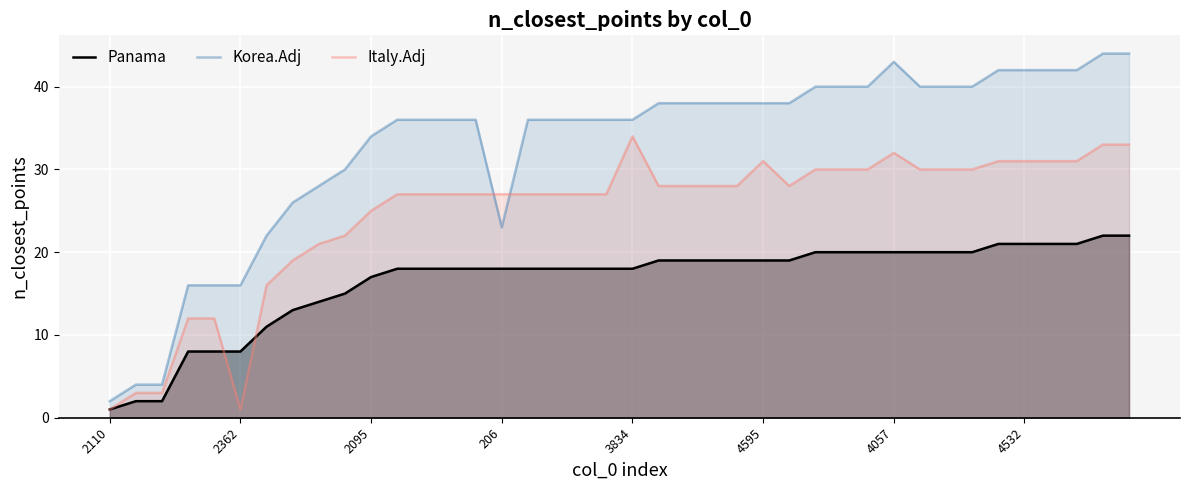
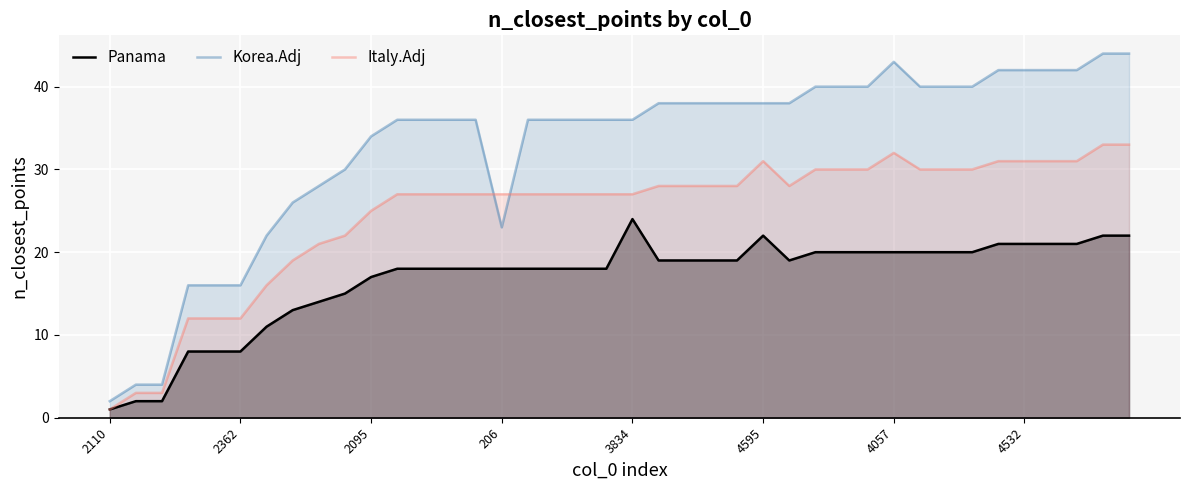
  {
    "Panama": {
      "2362": 8,
      "2095": 17,
      "206": 18,
-     "3834": 18,
-     "4595": 19,
+     "3834": 24,
+     "4595": 22,
      "4057": 20,
      "4532": 21
    },
    "Korea.Adj": {
      "2110": 2,
      "2362": 16,
      "2095": 34,
      "206": 23,
      "3834": 36,
      "4595": 38,
      "4057": 43,
      "4532": 42
    },
    "Italy.Adj": {
-     "2362": 1,
+     "2362": 12,
      "2095": 25,
      "206": 27,
-     "3834": 34,
+     "3834": 27,
      "4595": 31,
      "4057": 32,
      "4532": 31
    }
  }
